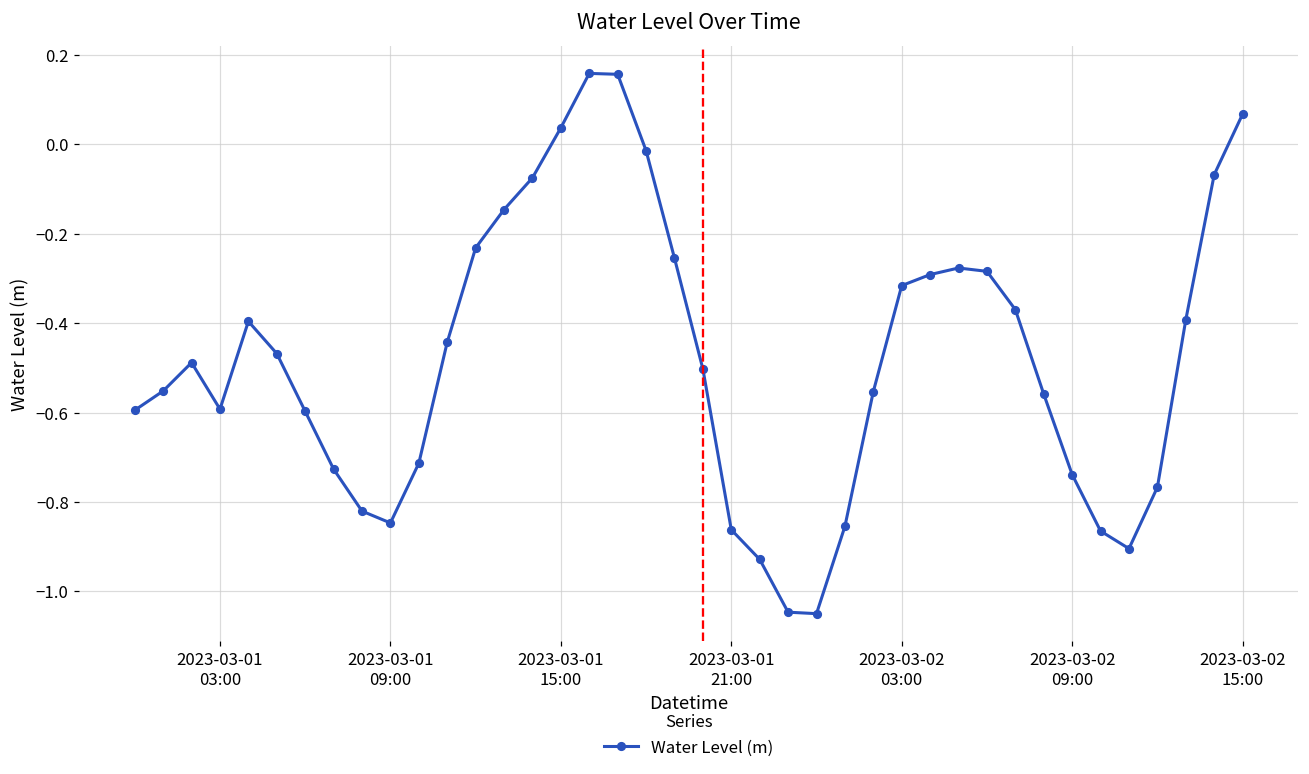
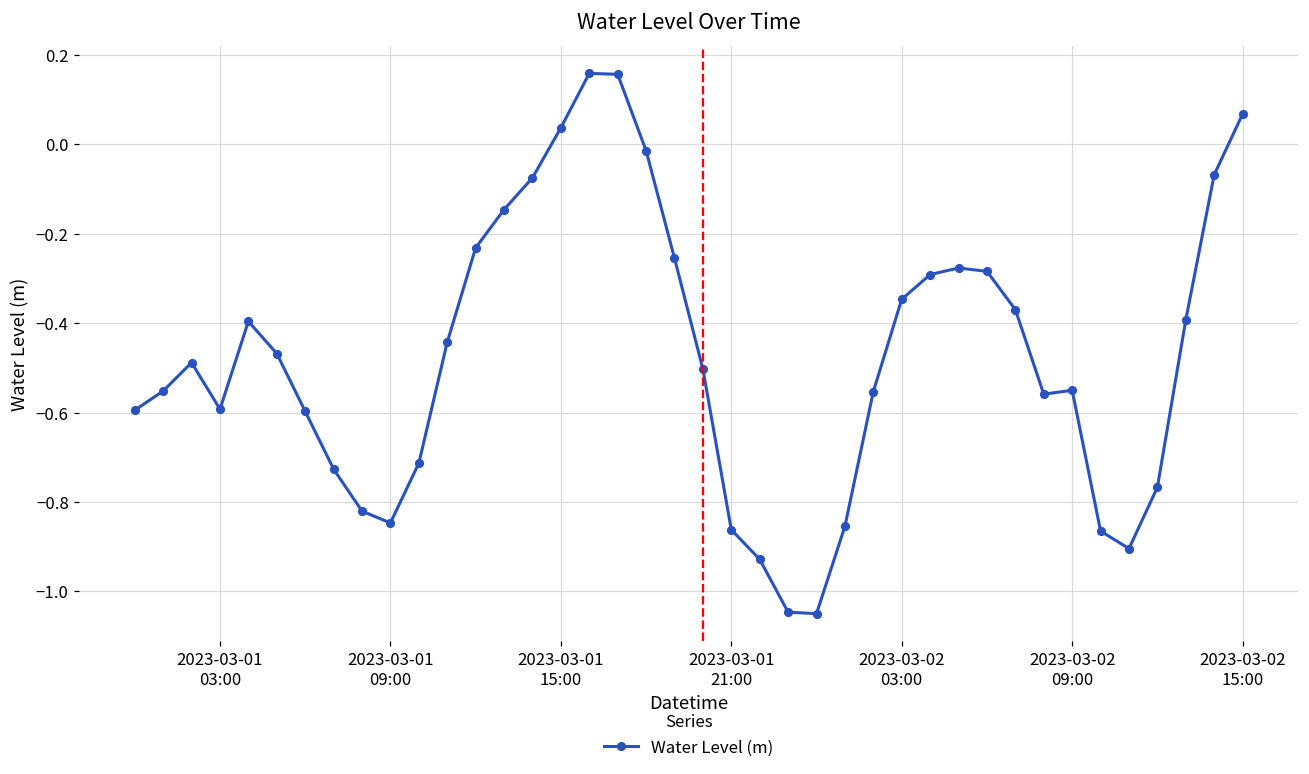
  {
    "2023-03-01 03:00": -0.59,
    "2023-03-01 09:00": -0.85,
    "2023-03-01 15:00": 0.04,
    "2023-03-01 21:00": -0.86,
-   "2023-03-02 03:00": -0.32,
-   "2023-03-02 09:00": -0.74,
+   "2023-03-02 03:00": -0.35,
+   "2023-03-02 09:00": -0.55,
    "2023-03-02 15:00": 0.07
  }
